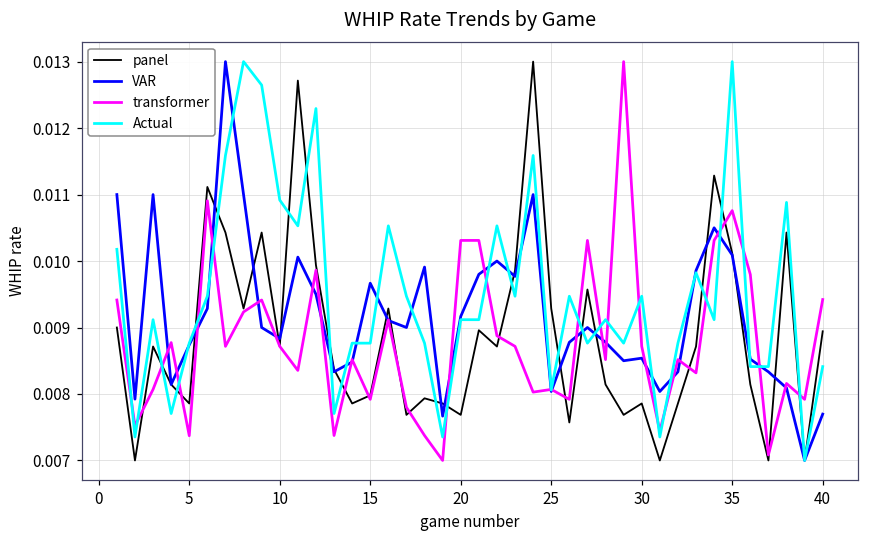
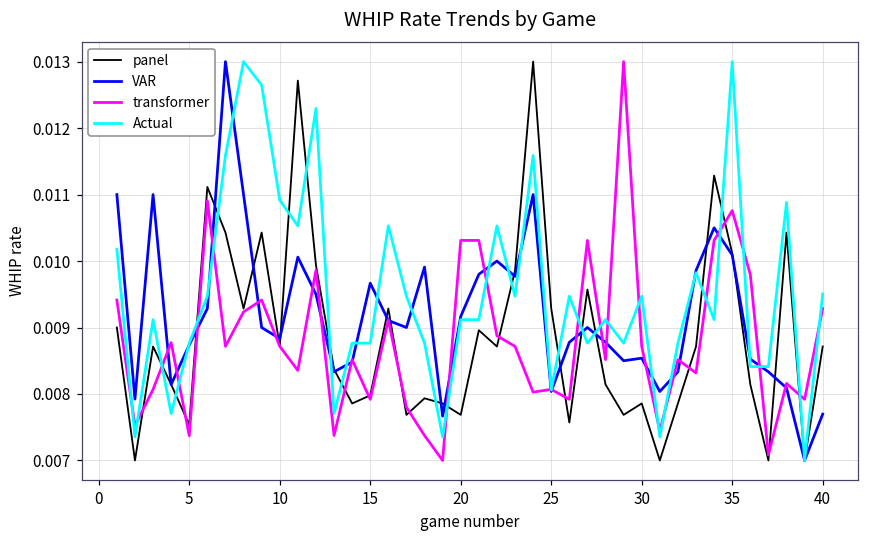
  {
    "panel": {
-     "5": 0.0079,
+     "5": 0.0075,
      "15": 0.0080,
      "20": 0.0077,
      "25": 0.0093,
      "30": 0.0079,
-     "40": 0.0089
+     "40": 0.0087
    },
    "VAR": {
      "10": 0.0088,
      "15": 0.0097,
      "20": 0.0092,
      "30": 0.0085,
      "40": 0.0077
    },
    "transformer": {
      "5": 0.0074,
      "15": 0.0079,
      "20": 0.0103,
      "30": 0.0087,
      "35": 0.0108,
-     "40": 0.0094
+     "40": 0.0093
    },
    "Actual": {
      "10": 0.0109,
      "15": 0.0088,
      "20": 0.0091,
      "30": 0.0095,
      "35": 0.0130,
-     "40": 0.0084
+     "40": 0.0095
    }
  }
